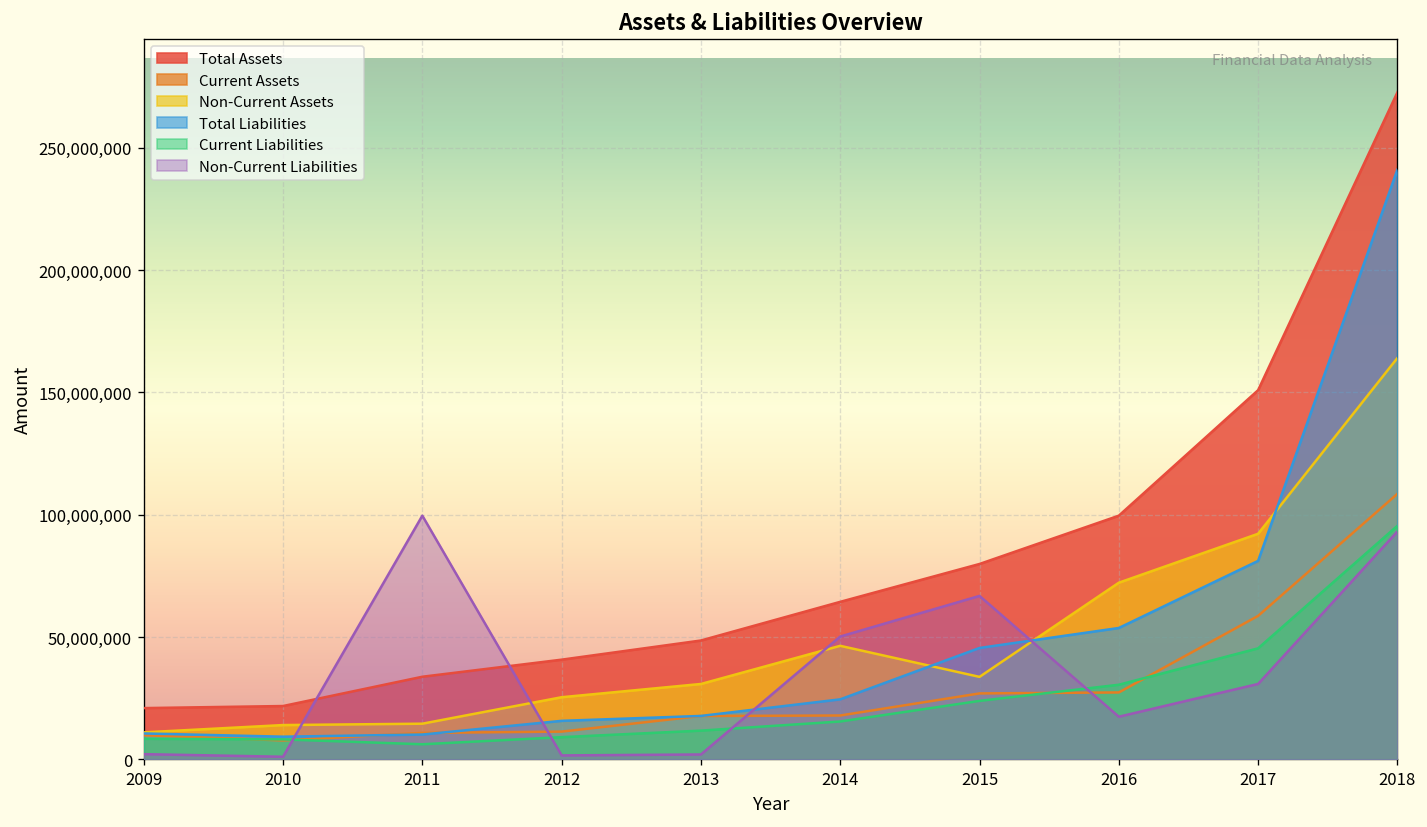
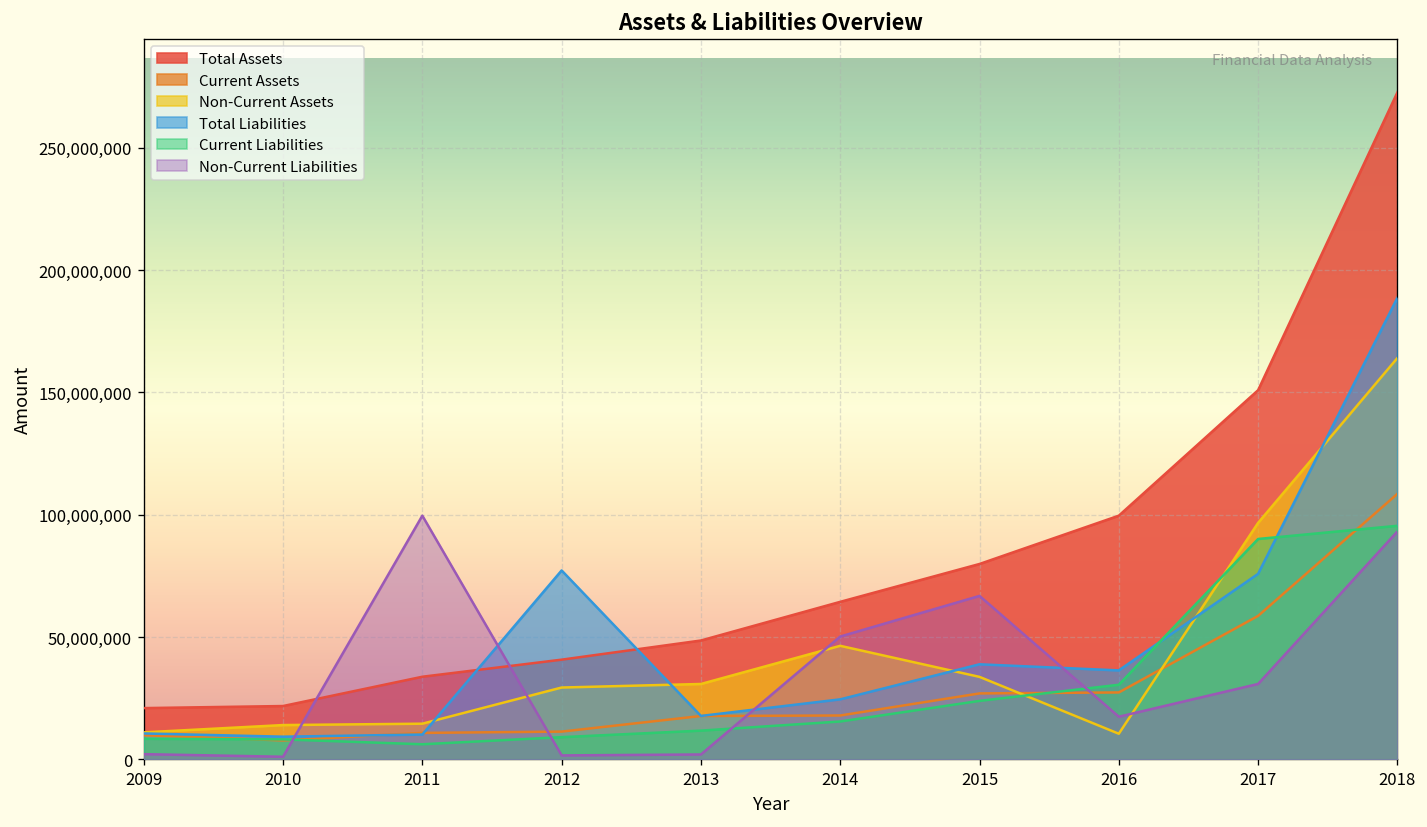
  {
    "Non-Current Assets": {
      "2010": "14,000,000",
      "2011": "15,000,000",
-     "2012": "25,000,000",
+     "2012": "29,000,000",
      "2013": "31,000,000",
      "2014": "46,000,000",
      "2015": "34,000,000",
-     "2016": "72,000,000",
-     "2017": "92,000,000",
+     "2016": "11,000,000",
+     "2017": "97,000,000",
      "2018": "164,000,000"
    },
    "Total Liabilities": {
-     "2012": "16,000,000",
+     "2012": "77,000,000",
      "2014": "25,000,000",
-     "2015": "46,000,000",
-     "2016": "54,000,000",
-     "2017": "81,000,000",
-     "2018": "241,000,000"
+     "2015": "39,000,000",
+     "2016": "36,000,000",
+     "2017": "76,000,000",
+     "2018": "189,000,000"
    },
    "Current Liabilities": {
      "2009": "8,000,000",
      "2011": "6,000,000",
      "2012": "9,000,000",
      "2013": "12,000,000",
      "2014": "16,000,000",
      "2015": "24,000,000",
      "2016": "31,000,000",
-     "2017": "45,000,000",
+     "2017": "90,000,000",
      "2018": "95,000,000"
    },
    "Non-Current Liabilities": {
      "2009": "2,000,000",
      "2010": "1,000,000",
      "2011": "100,000,000",
      "2012": "2,000,000",
      "2013": "2,000,000",
      "2014": "50,000,000",
      "2015": "67,000,000",
      "2016": "17,000,000",
      "2017": "31,000,000",
      "2018": "93,000,000"
    }
  }
